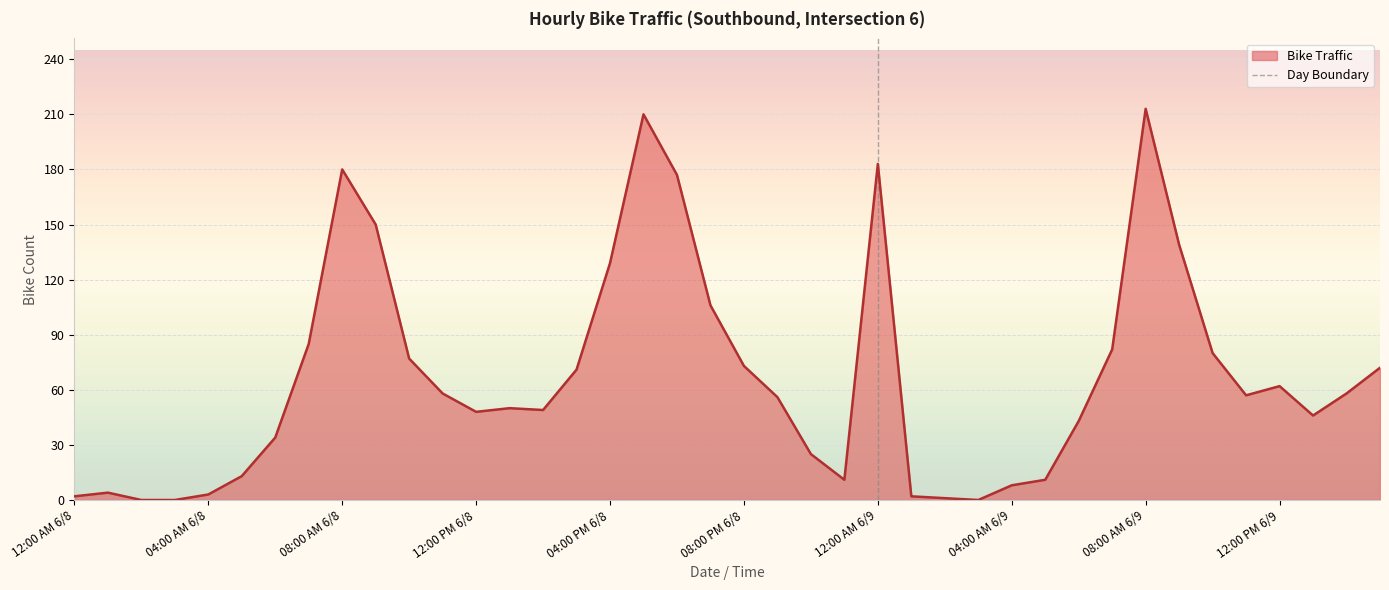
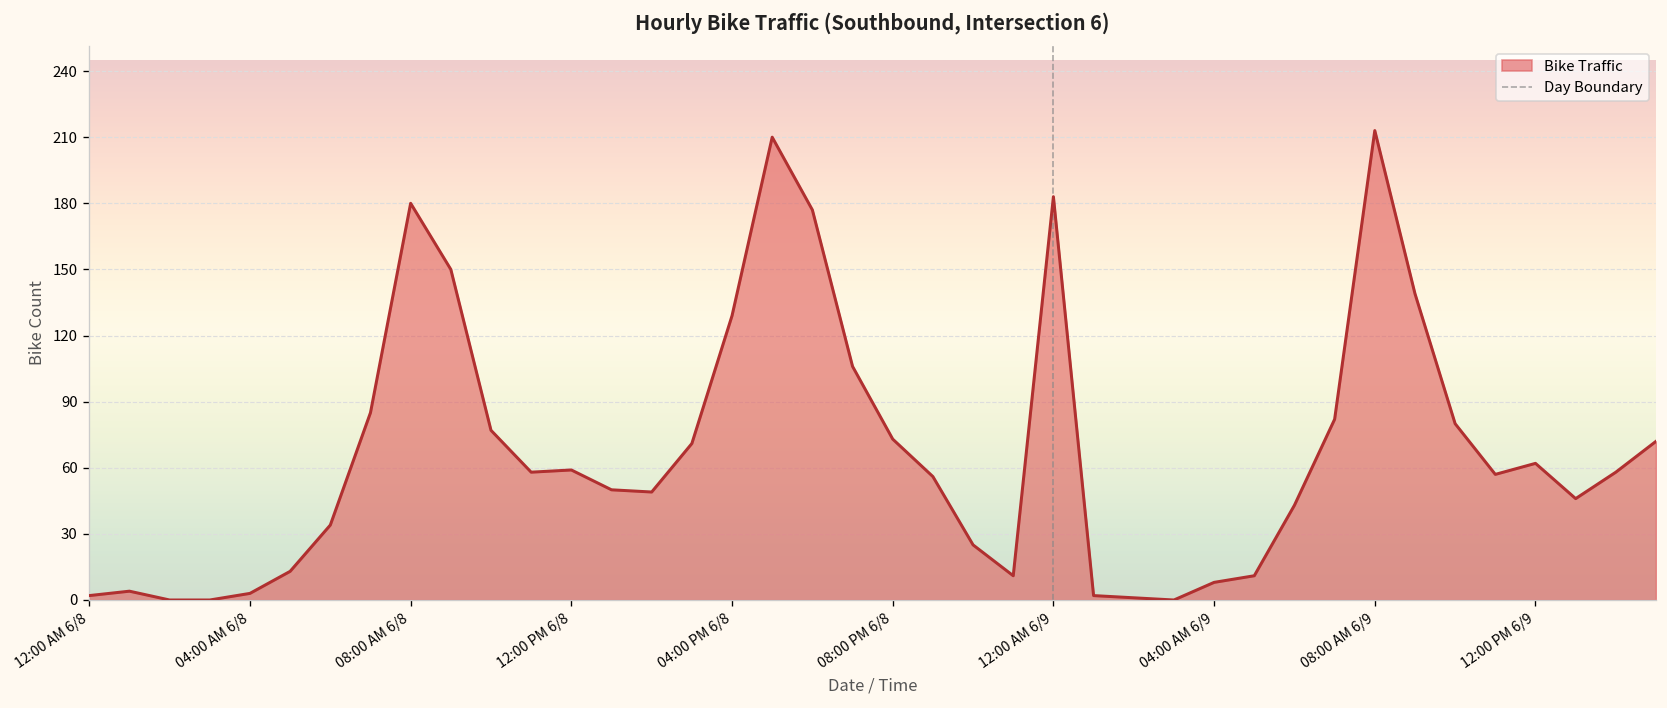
  {
    "12:00 AM 6/8": 2,
    "04:00 AM 6/8": 3,
    "08:00 AM 6/8": 180,
-   "12:00 PM 6/8": 48,
+   "12:00 PM 6/8": 59,
    "04:00 PM 6/8": 129,
    "08:00 PM 6/8": 73,
    "12:00 AM 6/9": 183,
    "04:00 AM 6/9": 8,
    "08:00 AM 6/9": 213,
    "12:00 PM 6/9": 62
  }
